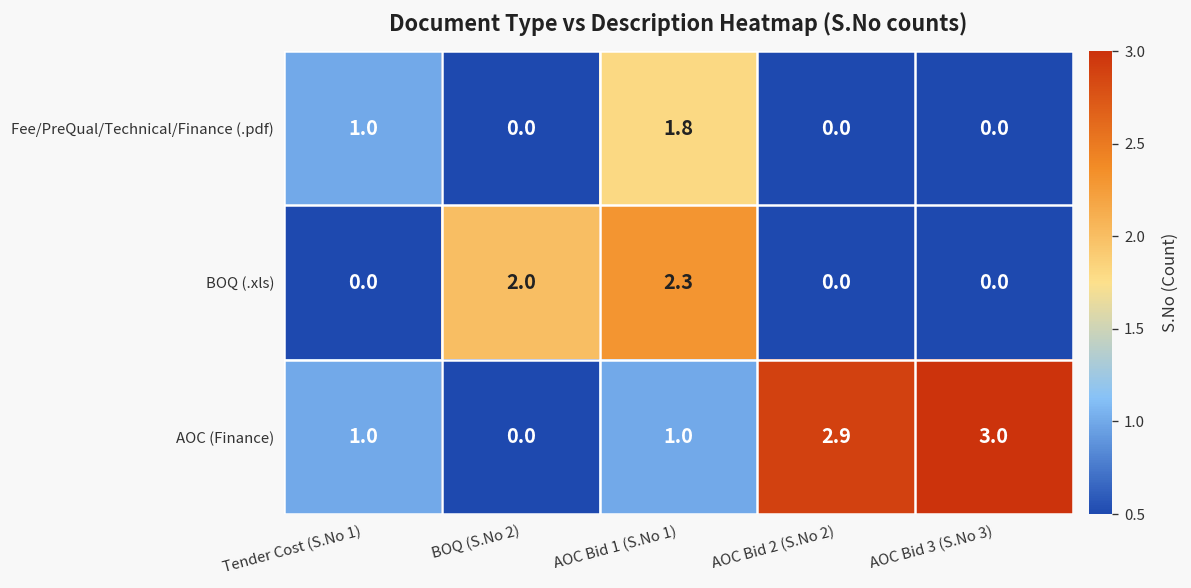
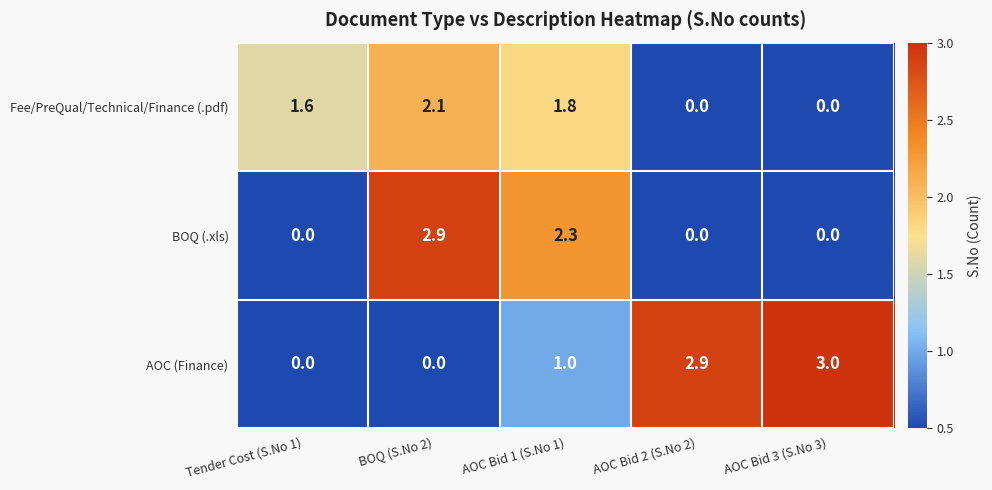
  {
    "Fee/PreQual/Technical/Finance (.pdf)": {
-     "Tender Cost (S.No 1)": 1.0,
-     "BOQ (S.No 2)": 0.0,
+     "Tender Cost (S.No 1)": 1.6,
+     "BOQ (S.No 2)": 2.1,
      "AOC Bid 1 (S.No 1)": 1.8,
      "AOC Bid 2 (S.No 2)": 0.0,
      "AOC Bid 3 (S.No 3)": 0.0
    },
    "BOQ (.xls)": {
      "Tender Cost (S.No 1)": 0.0,
-     "BOQ (S.No 2)": 2.0,
+     "BOQ (S.No 2)": 2.9,
      "AOC Bid 1 (S.No 1)": 2.3,
      "AOC Bid 2 (S.No 2)": 0.0,
      "AOC Bid 3 (S.No 3)": 0.0
    },
    "AOC (Finance)": {
-     "Tender Cost (S.No 1)": 1.0,
+     "Tender Cost (S.No 1)": 0.0,
      "BOQ (S.No 2)": 0.0,
      "AOC Bid 1 (S.No 1)": 1.0,
      "AOC Bid 2 (S.No 2)": 2.9,
      "AOC Bid 3 (S.No 3)": 3.0
    }
  }
